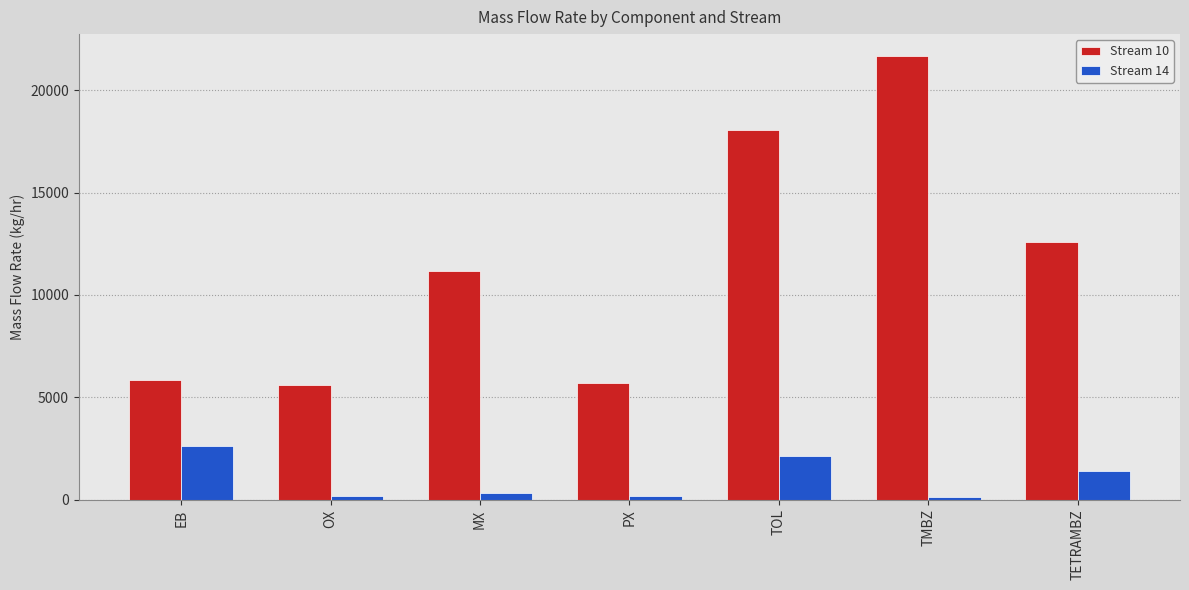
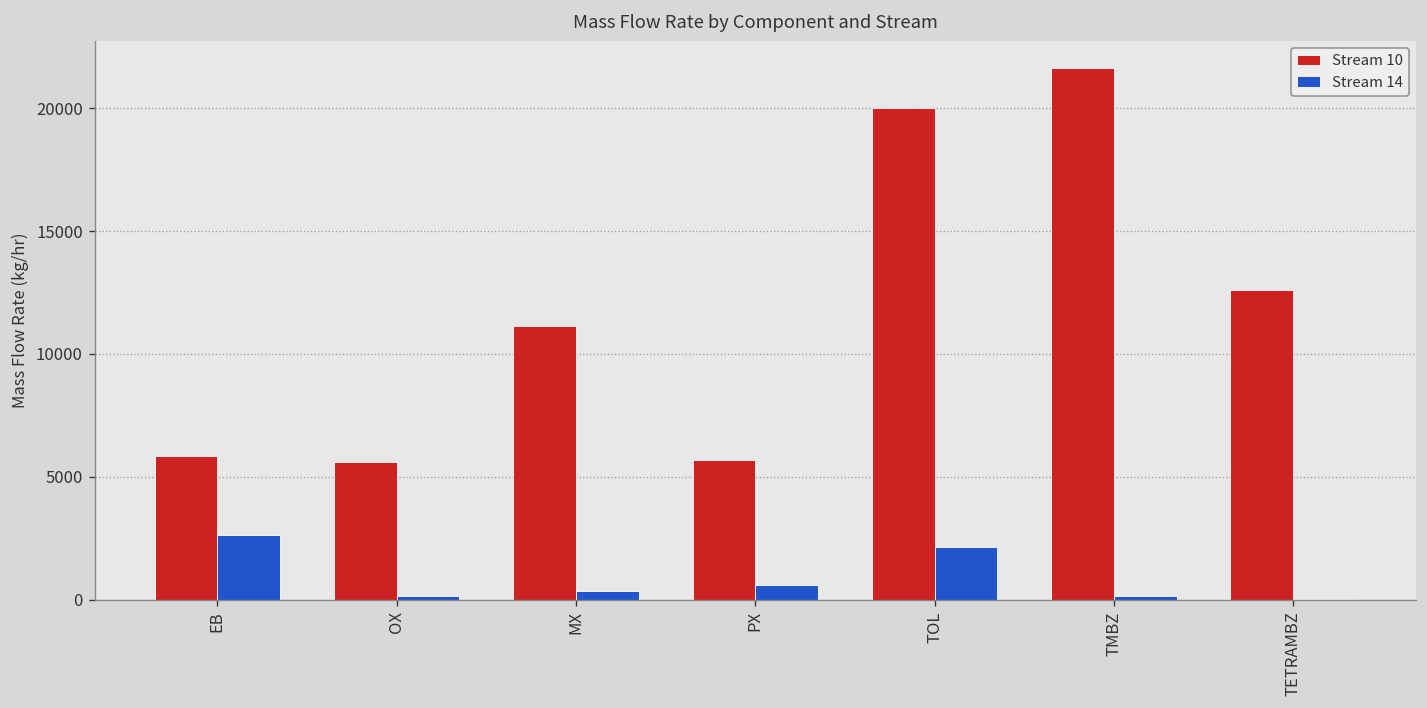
  {
    "Stream 10": {
      "EB": 5800,
      "OX": 5600,
      "MX": 11100,
      "PX": 5700,
-     "TOL": 18100,
+     "TOL": 20000,
      "TMBZ": 21700,
      "TETRAMBZ": 12600
    },
    "Stream 14": {
      "EB": 2600,
      "OX": 200,
      "MX": 300,
-     "PX": 200,
+     "PX": 600,
      "TOL": 2100,
      "TMBZ": 100,
-     "TETRAMBZ": 1400
+     "TETRAMBZ": 0
    }
  }
